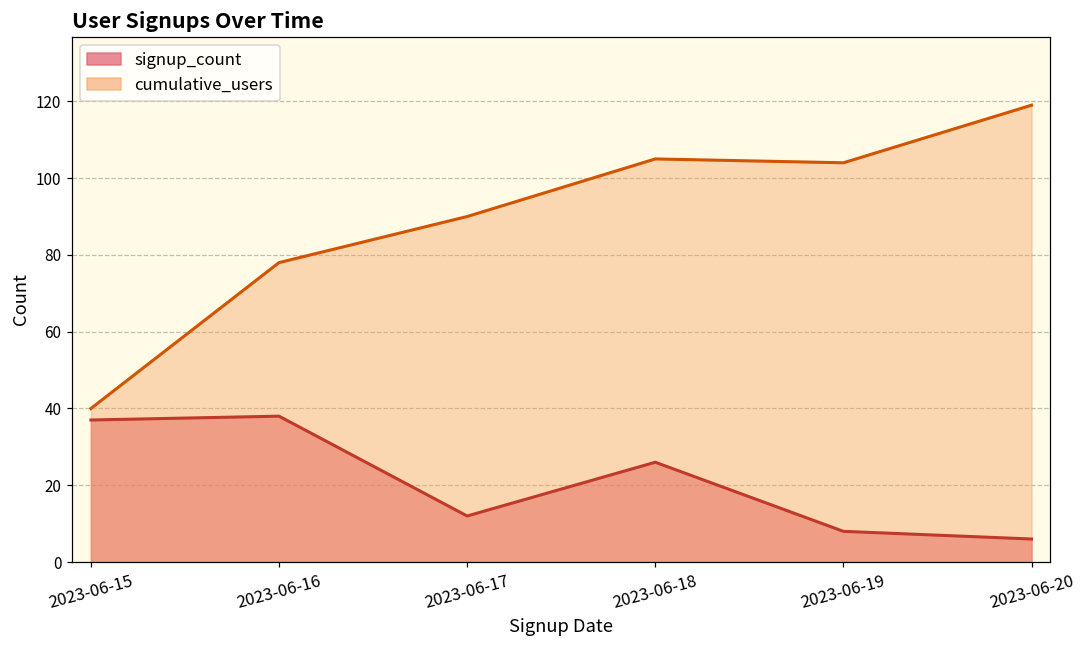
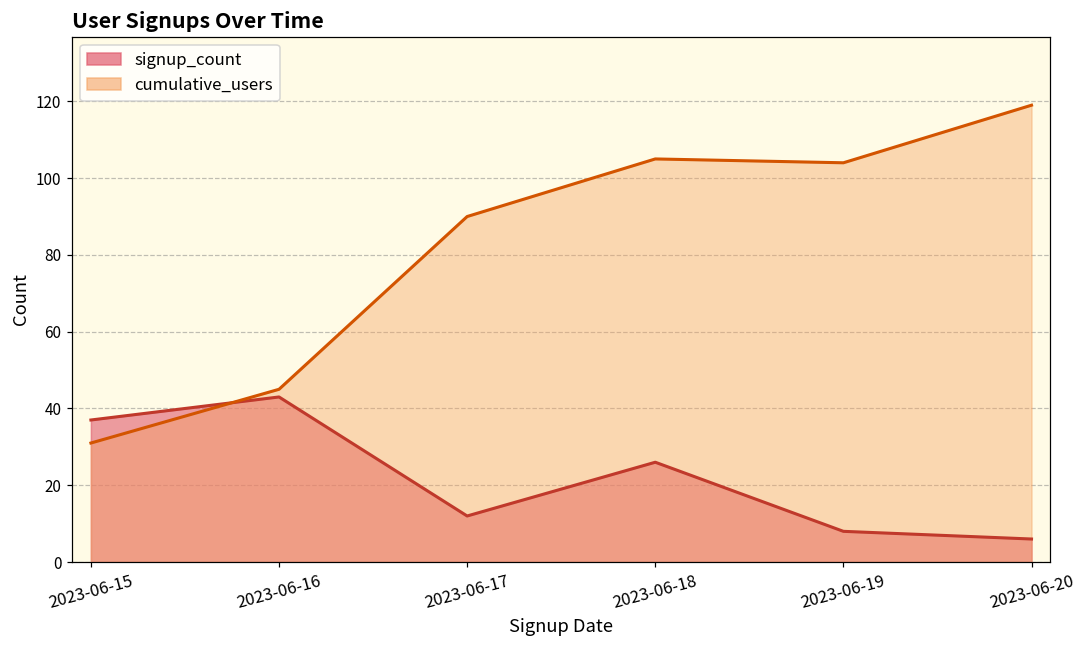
  {
    "signup_count": {
      "2023-06-15": 37,
-     "2023-06-16": 38,
+     "2023-06-16": 43,
      "2023-06-17": 12,
      "2023-06-18": 26,
      "2023-06-19": 8,
      "2023-06-20": 6
    },
    "cumulative_users": {
-     "2023-06-15": 40,
-     "2023-06-16": 78,
+     "2023-06-15": 31,
+     "2023-06-16": 45,
      "2023-06-17": 90,
      "2023-06-18": 105,
      "2023-06-19": 104,
      "2023-06-20": 119
    }
  }
